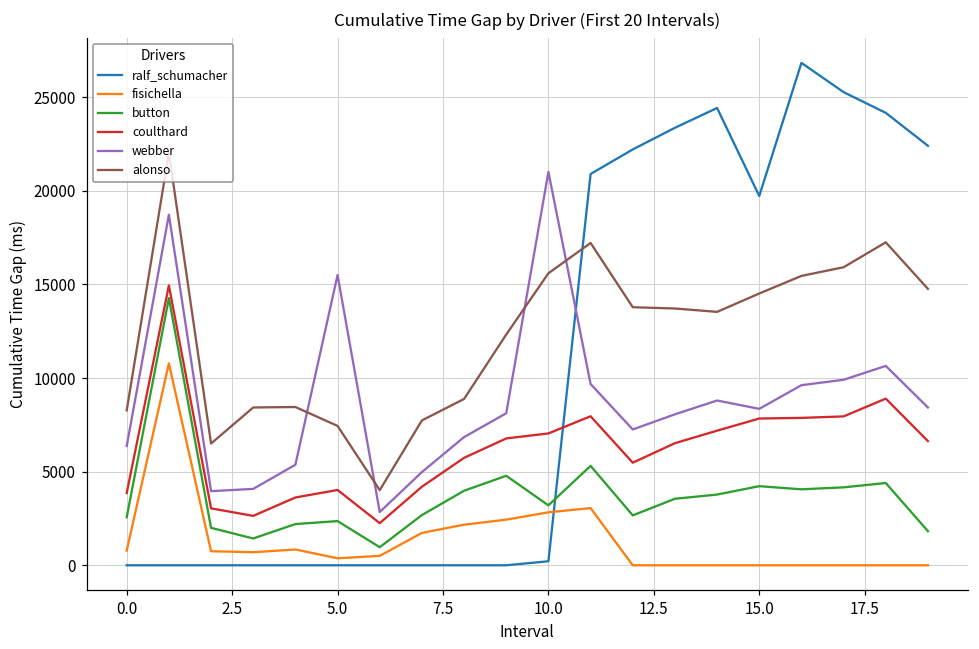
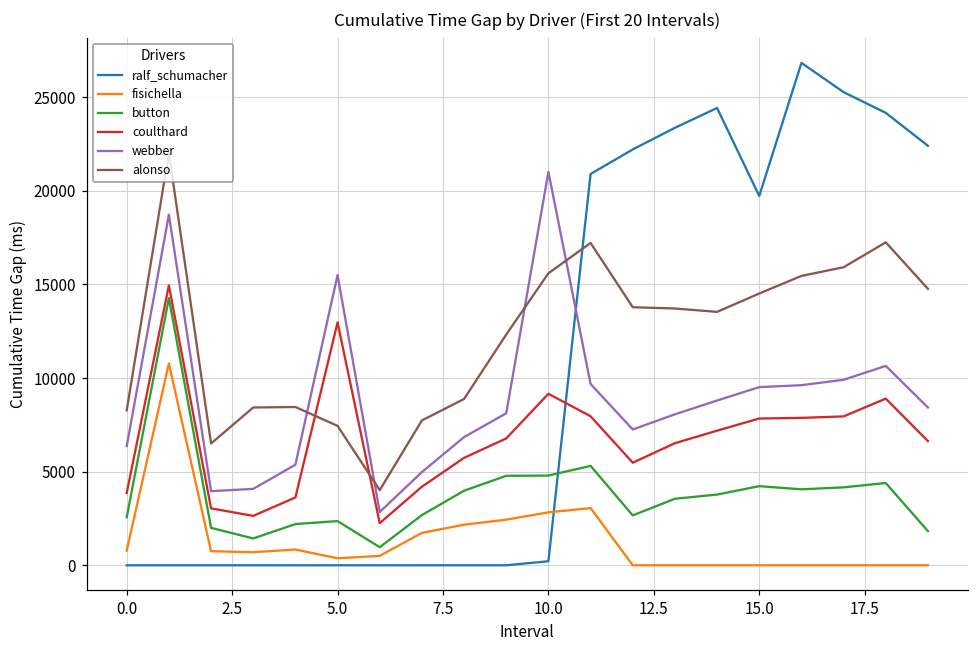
  {
    "ralf_schumacher": {
      "0.0": 0,
      "5.0": 0,
      "10.0": 200,
      "15.0": 19700
    },
    "fisichella": {
      "0.0": 800,
      "5.0": 400,
      "10.0": 2800,
      "15.0": 0
    },
    "button": {
      "0.0": 2600,
      "5.0": 2400,
-     "10.0": 3200,
+     "10.0": 4800,
      "15.0": 4200
    },
    "coulthard": {
      "0.0": 3900,
-     "5.0": 4000,
-     "10.0": 7000,
+     "5.0": 13000,
+     "10.0": 9200,
      "15.0": 7800
    },
    "webber": {
      "0.0": 6400,
      "5.0": 15500,
      "10.0": 21000,
-     "15.0": 8400
+     "15.0": 9500
    },
    "alonso": {
      "0.0": 8300,
      "5.0": 7400,
      "10.0": 15600,
      "15.0": 14500
    }
  }
